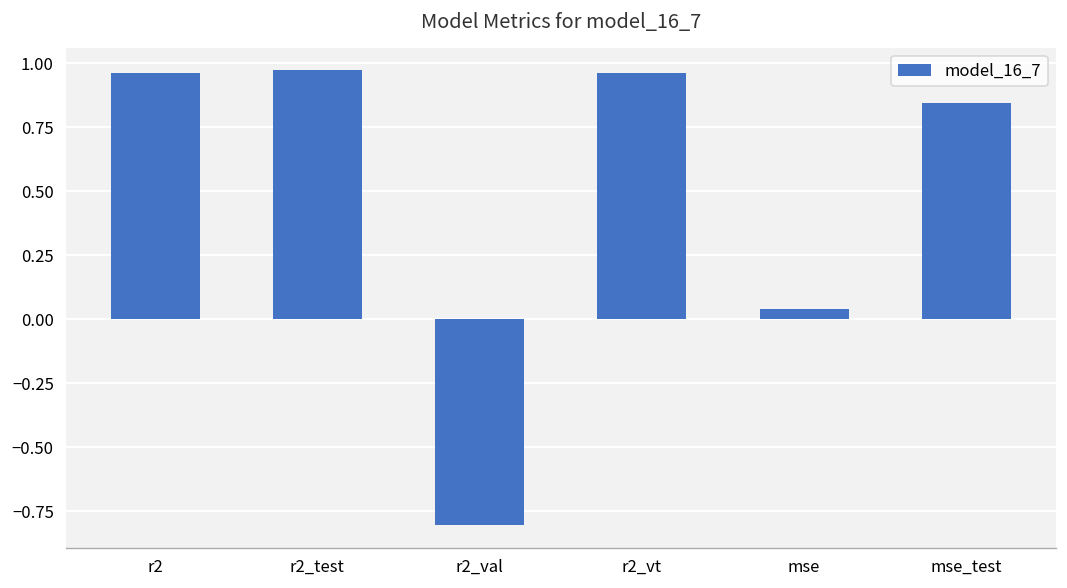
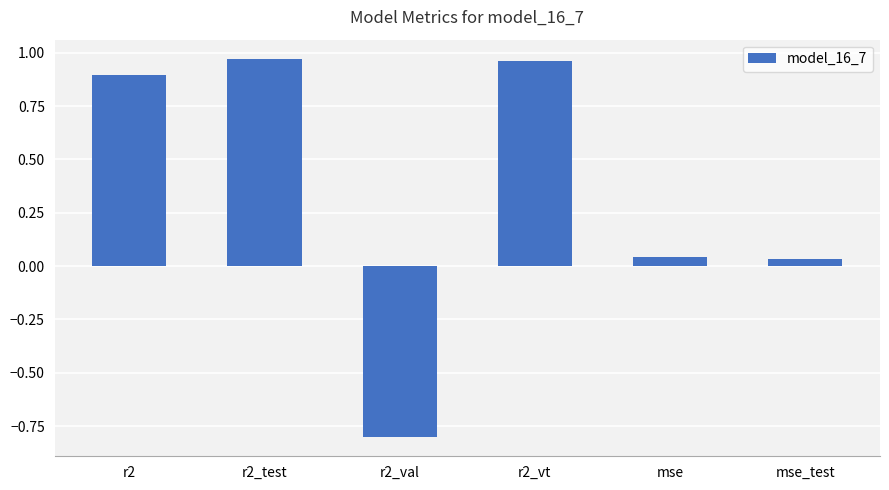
  {
-   "r2": 0.96,
+   "r2": 0.90,
    "r2_test": 0.97,
    "r2_val": -0.80,
    "r2_vt": 0.96,
    "mse": 0.04,
-   "mse_test": 0.85
+   "mse_test": 0.03
  }
